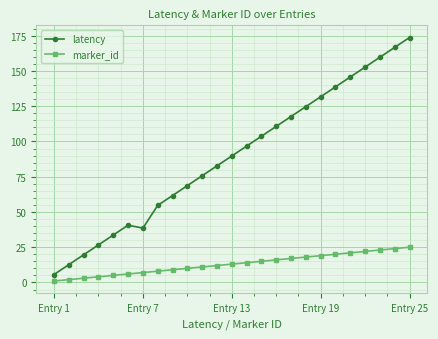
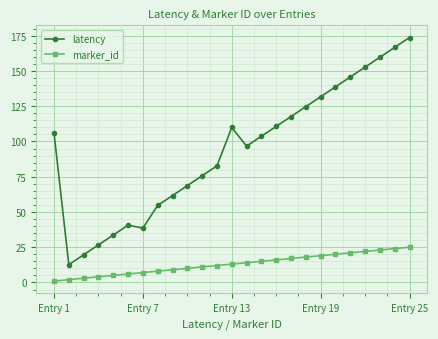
  {
    "latency": {
-     "Entry 1": 6,
+     "Entry 1": 106,
      "Entry 7": 39,
-     "Entry 13": 90,
+     "Entry 13": 110,
      "Entry 19": 132,
      "Entry 25": 174
    },
    "marker_id": {
      "Entry 1": 1,
      "Entry 7": 7,
      "Entry 13": 13,
      "Entry 19": 19,
      "Entry 25": 25
    }
  }
